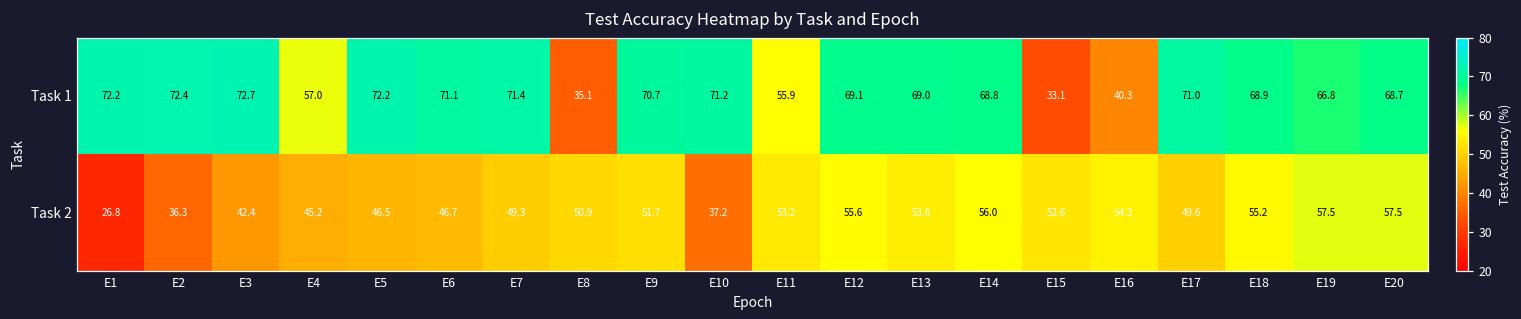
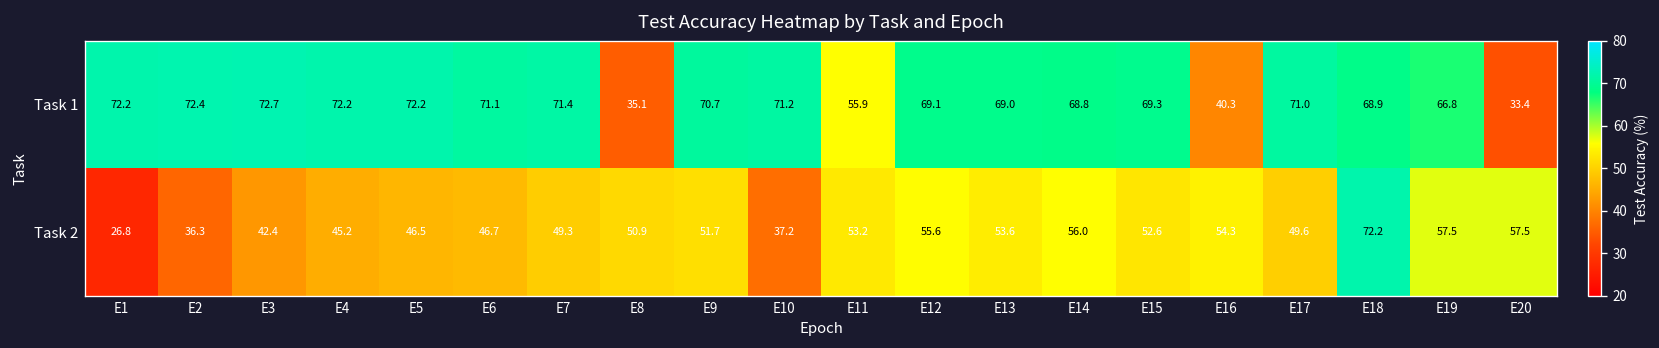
  {
    "Task 1": {
      "E1": 72.2,
      "E2": 72.4,
      "E3": 72.7,
-     "E4": 57.0,
+     "E4": 72.2,
      "E5": 72.2,
      "E6": 71.1,
      "E7": 71.4,
      "E8": 35.1,
      "E9": 70.7,
      "E10": 71.2,
      "E11": 55.9,
      "E12": 69.1,
      "E13": 69.0,
      "E14": 68.8,
-     "E15": 33.1,
+     "E15": 69.3,
      "E16": 40.3,
      "E17": 71.0,
      "E18": 68.9,
      "E19": 66.8,
-     "E20": 68.7
+     "E20": 33.4
    },
    "Task 2": {
      "E1": 26.8,
      "E2": 36.3,
      "E3": 42.4,
      "E4": 45.2,
      "E5": 46.5,
      "E6": 46.7,
      "E7": 49.3,
      "E8": 50.9,
      "E9": 51.7,
      "E10": 37.2,
      "E11": 53.2,
      "E12": 55.6,
      "E13": 53.6,
      "E14": 56.0,
      "E15": 52.6,
      "E16": 54.3,
      "E17": 49.6,
-     "E18": 55.2,
+     "E18": 72.2,
      "E19": 57.5,
      "E20": 57.5
    }
  }
